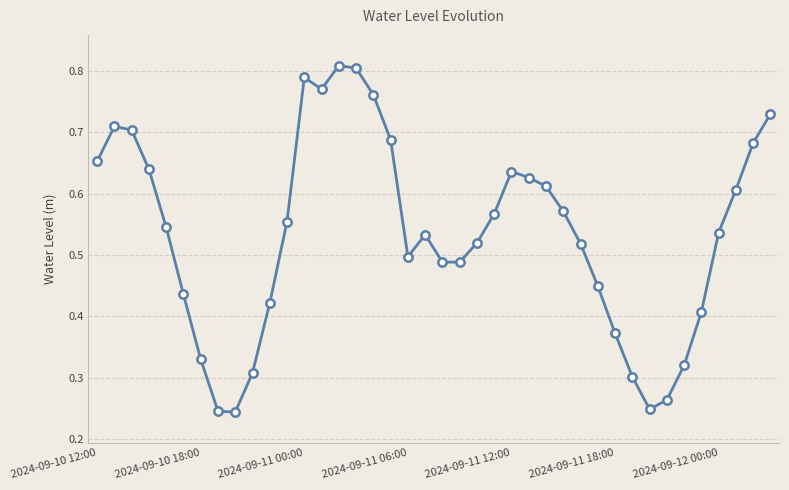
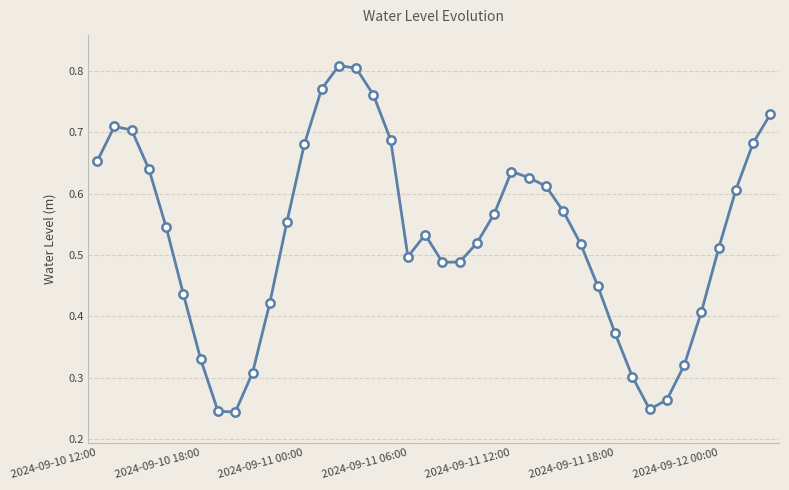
  {
    "2024-09-10 12:00": 0.65,
    "2024-09-10 18:00": 0.33,
-   "2024-09-11 00:00": 0.79,
+   "2024-09-11 00:00": 0.68,
    "2024-09-11 06:00": 0.50,
    "2024-09-11 12:00": 0.64,
    "2024-09-11 18:00": 0.37,
-   "2024-09-12 00:00": 0.54
+   "2024-09-12 00:00": 0.51
  }
